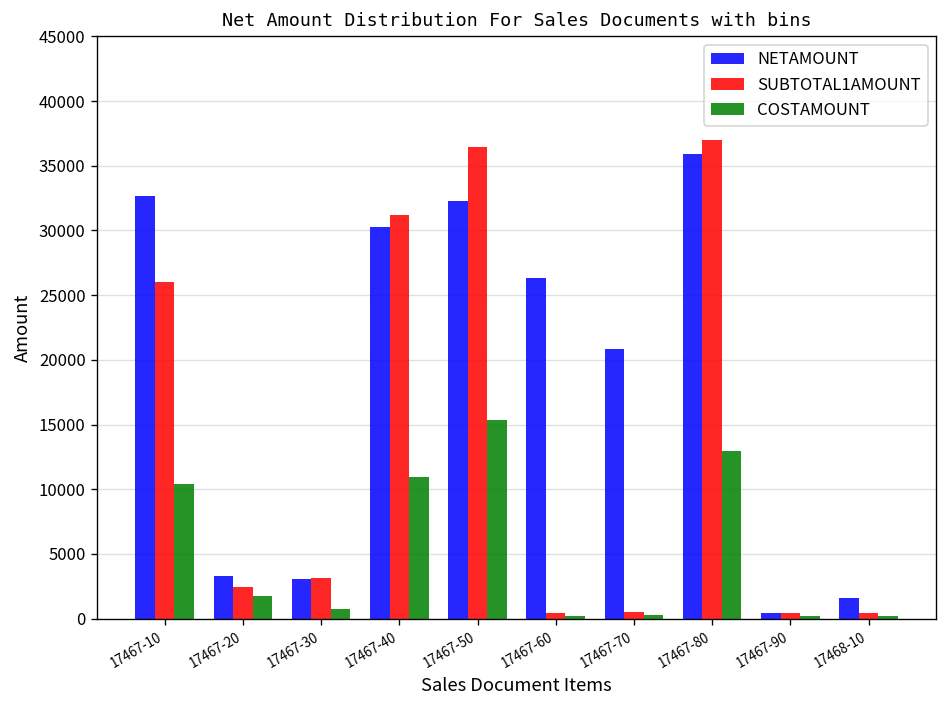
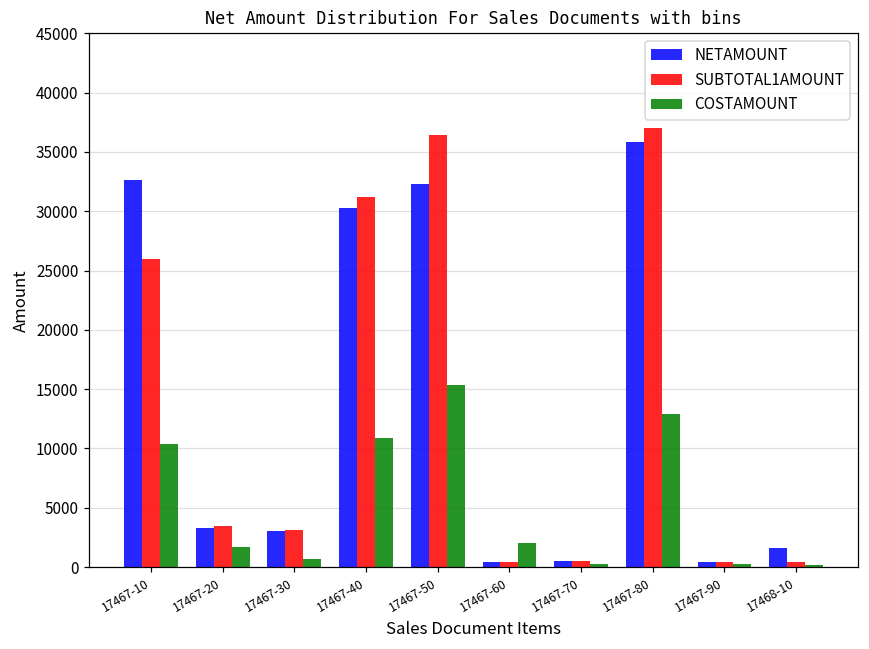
  {
    "NETAMOUNT": {
      "17467-10": 32600,
      "17467-20": 3300,
      "17467-30": 3100,
      "17467-40": 30300,
      "17467-50": 32300,
-     "17467-60": 26300,
-     "17467-70": 20900,
+     "17467-60": 400,
+     "17467-70": 500,
      "17467-80": 35900,
      "17467-90": 400,
      "17468-10": 1600
    },
    "SUBTOTAL1AMOUNT": {
      "17467-10": 26000,
-     "17467-20": 2400,
+     "17467-20": 3400,
      "17467-30": 3200,
      "17467-40": 31200,
      "17467-50": 36400,
      "17467-60": 500,
      "17467-70": 500,
      "17467-80": 37000,
      "17467-90": 500,
      "17468-10": 400
    },
    "COSTAMOUNT": {
      "17467-10": 10400,
      "17467-20": 1700,
      "17467-30": 700,
      "17467-40": 10900,
      "17467-50": 15400,
-     "17467-60": 200,
+     "17467-60": 2000,
      "17467-70": 300,
      "17467-80": 12900
    }
  }
